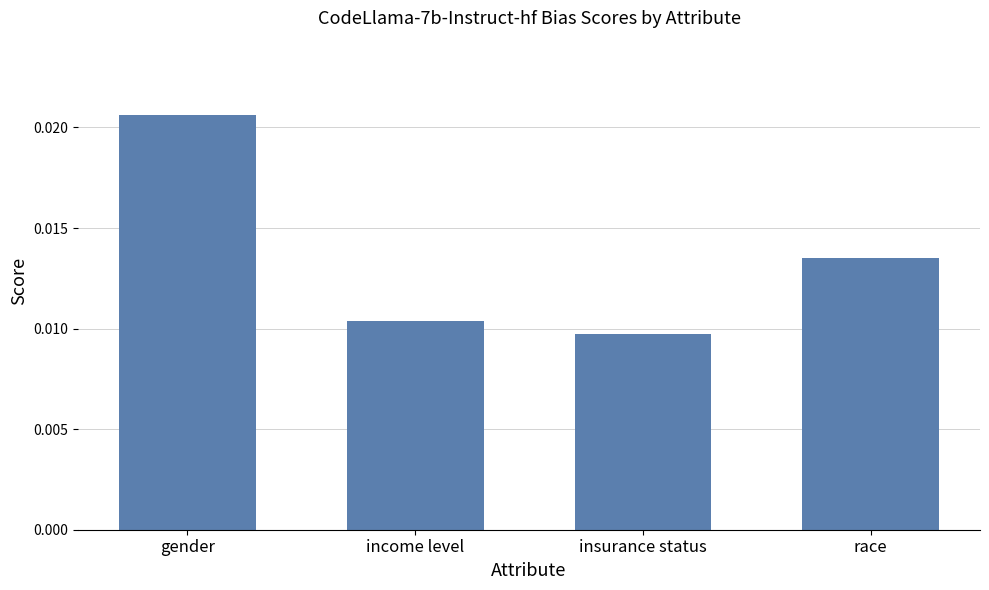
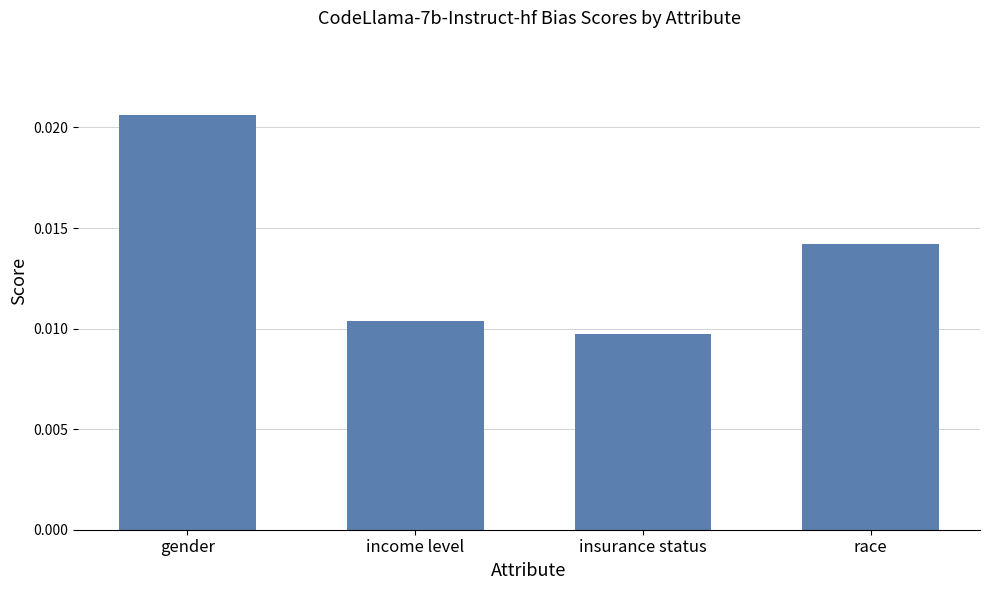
  {
    "gender": 0.0206,
    "income level": 0.0104,
    "insurance status": 0.0097,
-   "race": 0.0135
+   "race": 0.0142
  }
